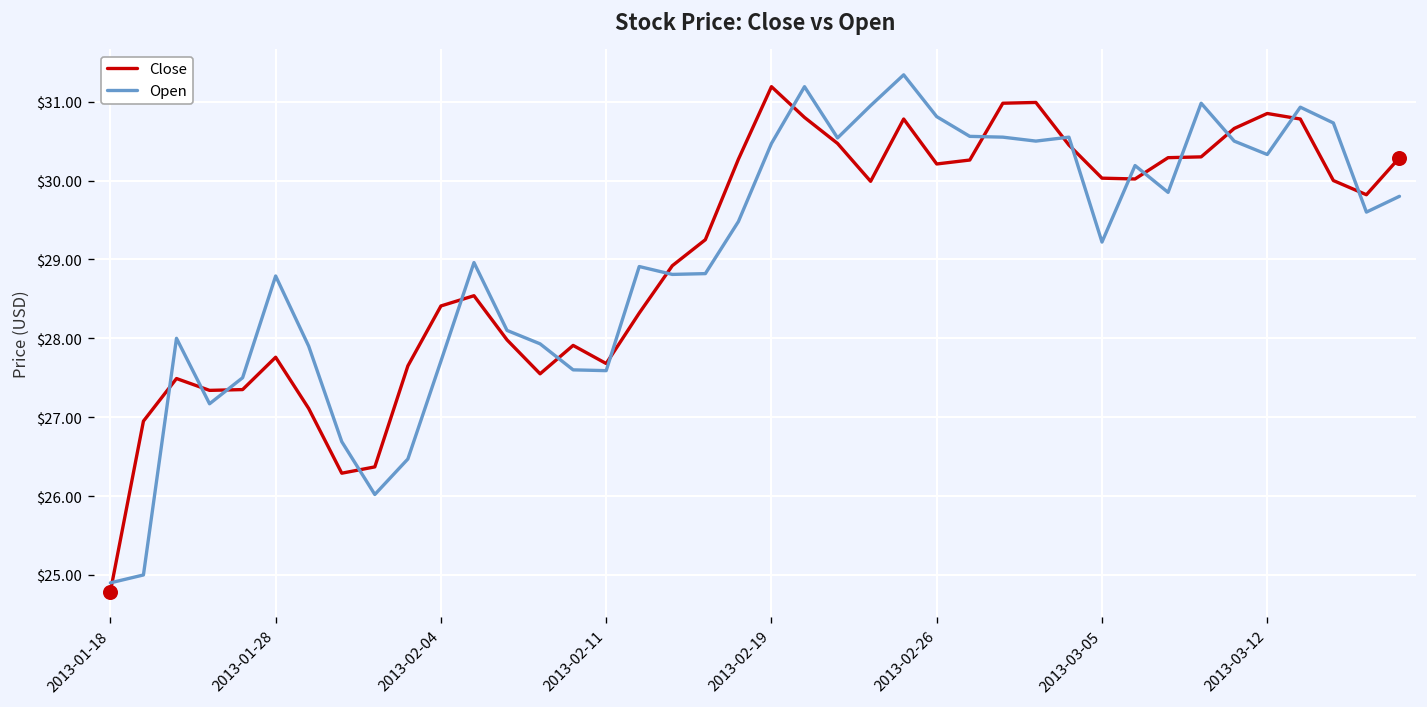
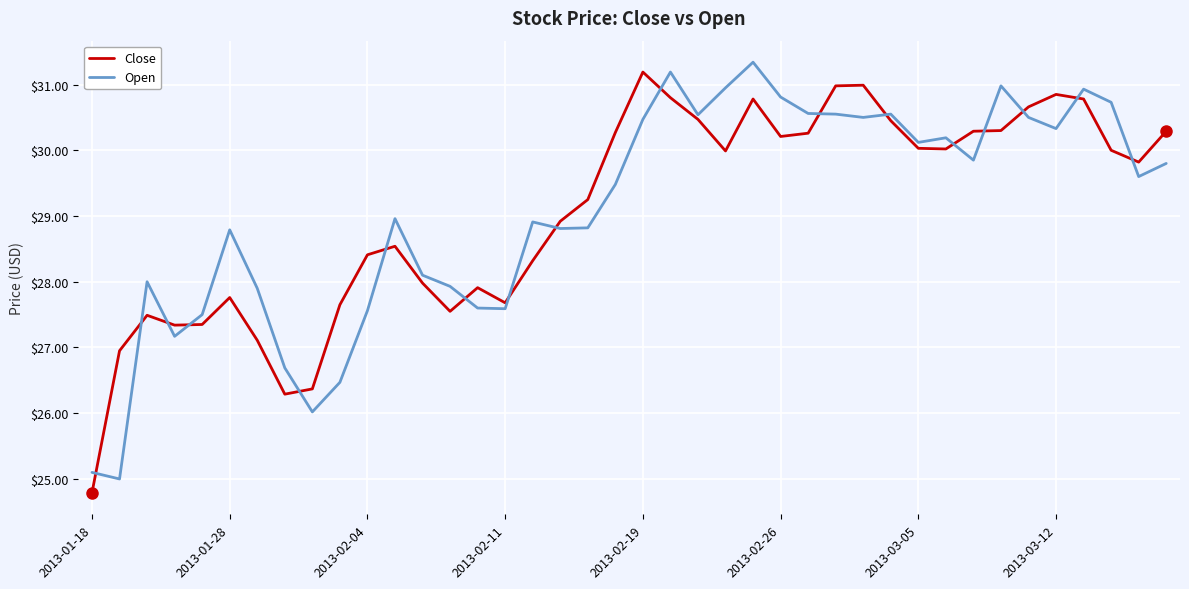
  {
    "Open": {
-     "2013-01-18": "$24.9",
+     "2013-01-18": "$25.1",
      "2013-01-28": "$28.8",
-     "2013-02-04": "$27.7",
+     "2013-02-04": "$27.6",
      "2013-02-11": "$27.6",
      "2013-02-19": "$30.5",
      "2013-02-26": "$30.8",
-     "2013-03-05": "$29.2",
+     "2013-03-05": "$30.1",
      "2013-03-12": "$30.3"
    }
  }
